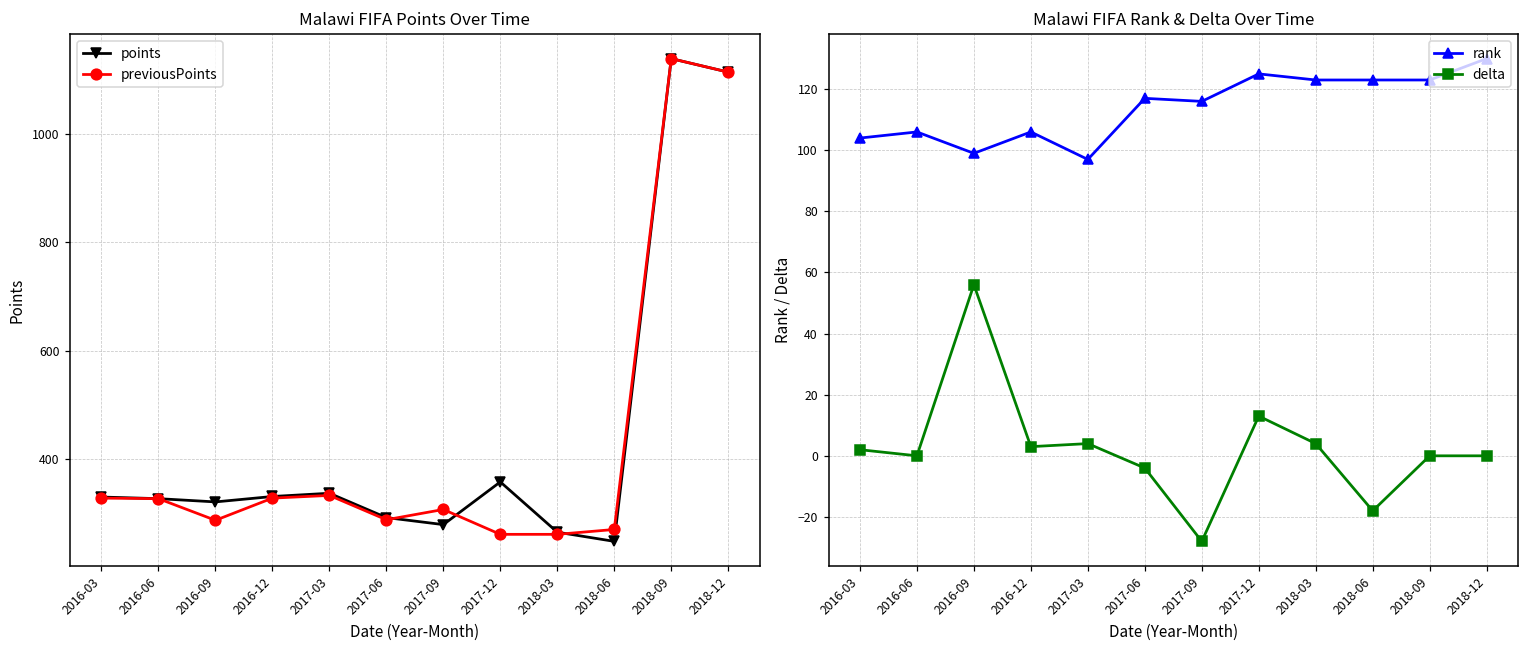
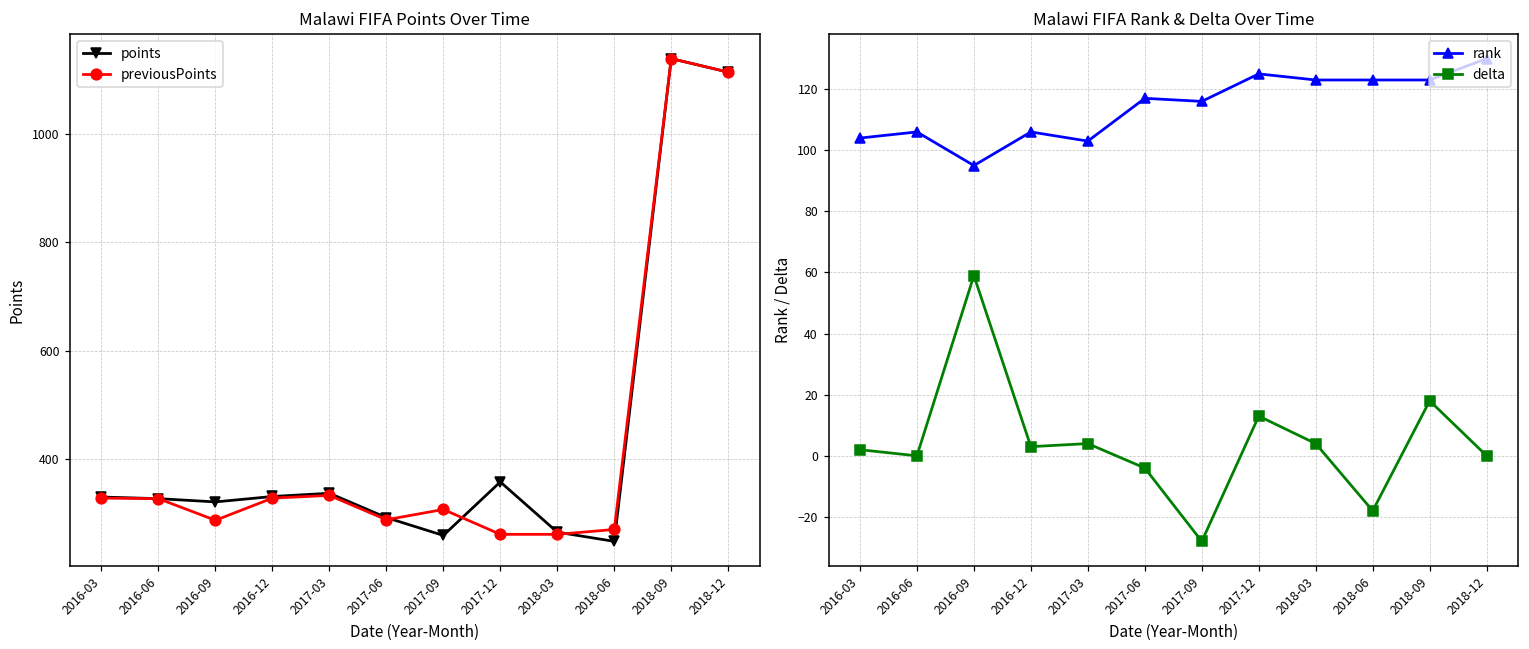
  {
    "Malawi FIFA Points Over Time": {
      "points": {
        "2016-09": 320,
-       "2017-09": 280,
+       "2017-09": 260,
        "2017-12": 360,
        "2018-06": 250
      },
      "previousPoints": {
        "2016-09": 290,
        "2017-09": 310,
        "2017-12": 260,
        "2018-06": 270
      }
    },
    "Malawi FIFA Rank & Delta Over Time": {
      "rank": {
        "2016-03": 104,
        "2016-06": 106,
-       "2016-09": 99,
+       "2016-09": 95,
        "2016-12": 106,
-       "2017-03": 97,
+       "2017-03": 103,
        "2017-06": 117,
        "2017-09": 116,
        "2017-12": 125,
        "2018-03": 123,
        "2018-06": 123
      },
      "delta": {
        "2016-03": 2,
        "2016-06": 0,
-       "2016-09": 56,
+       "2016-09": 59,
        "2016-12": 3,
        "2017-03": 4,
        "2017-06": -4,
        "2017-09": -28,
        "2017-12": 13,
        "2018-03": 4,
        "2018-06": -18,
-       "2018-09": 0,
+       "2018-09": 18,
        "2018-12": 0
      }
    }
  }
